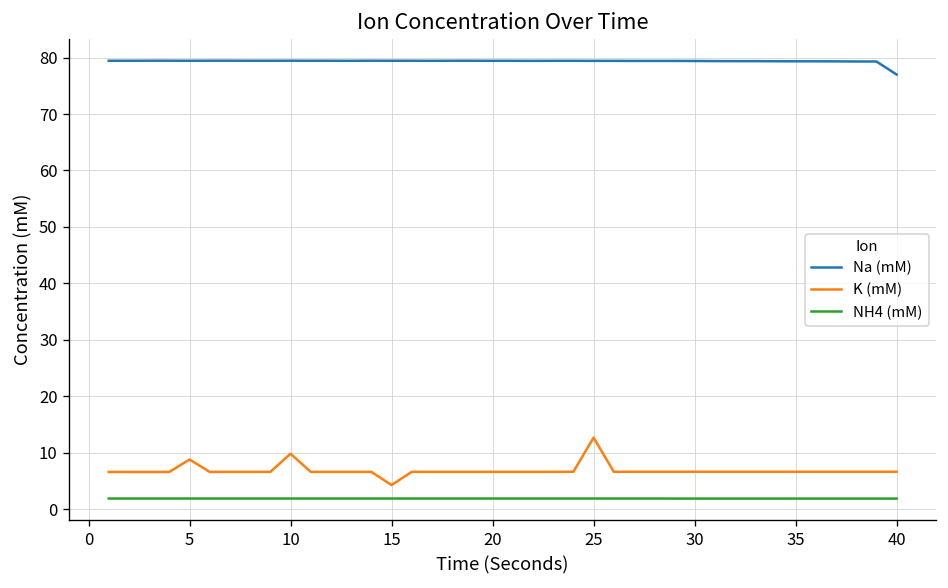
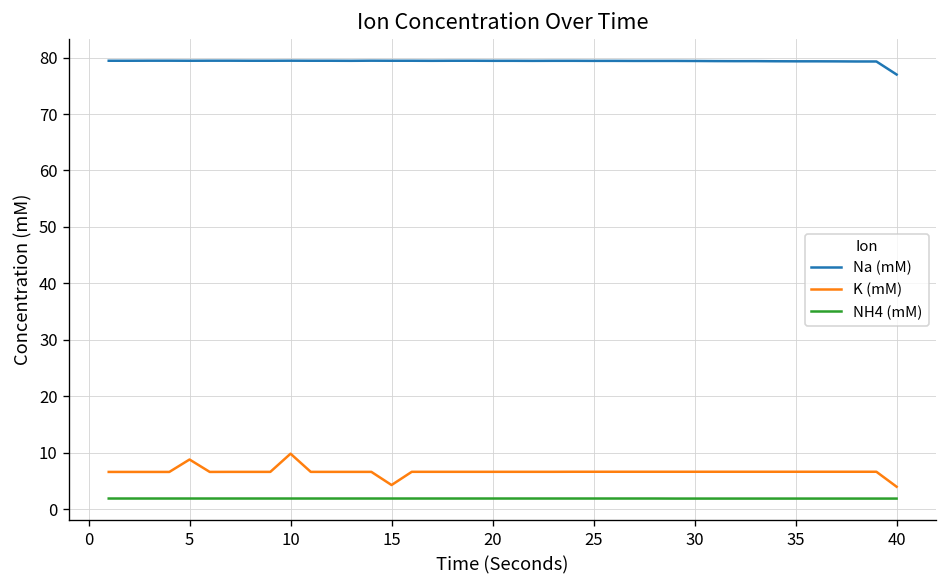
  {
    "Na (mM)": {
      "5": 79,
      "10": 79,
      "15": 79,
      "20": 79,
      "25": 79,
      "30": 79,
      "35": 79,
      "40": 77
    },
    "K (mM)": {
      "5": 9,
      "10": 10,
      "15": 4,
      "20": 7,
-     "25": 13,
+     "25": 7,
      "30": 7,
      "35": 7,
-     "40": 7
+     "40": 4
    },
    "NH4 (mM)": {
      "5": 2,
      "10": 2,
      "15": 2,
      "20": 2,
      "25": 2,
      "30": 2,
      "35": 2,
      "40": 2
    }
  }
